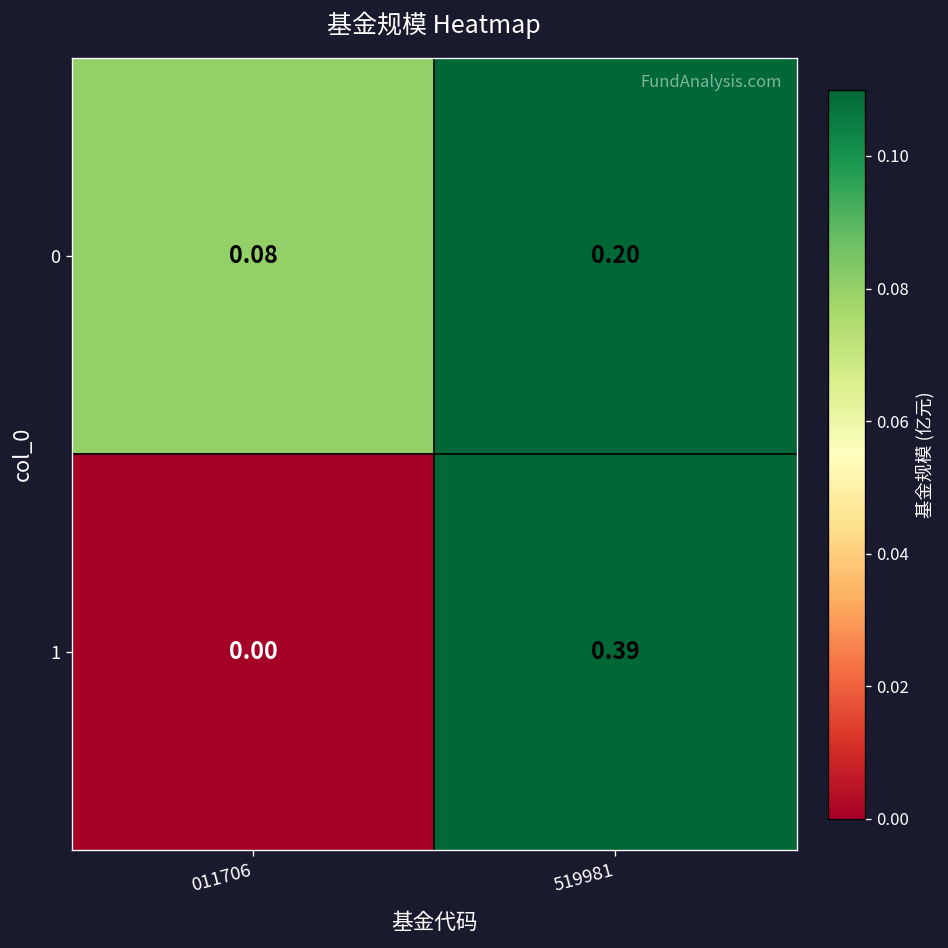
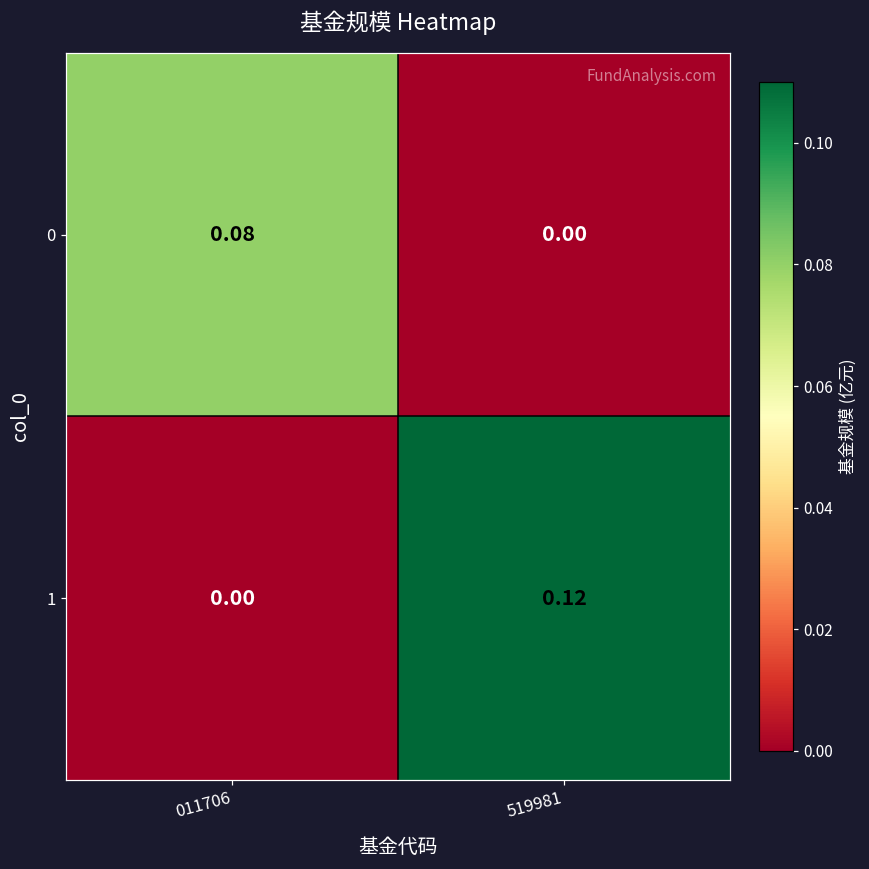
  {
    "0": {
      "011706": 0.08,
-     "519981": 0.20
+     "519981": 0.00
    },
    "1": {
      "011706": 0.00,
-     "519981": 0.39
+     "519981": 0.12
    }
  }
